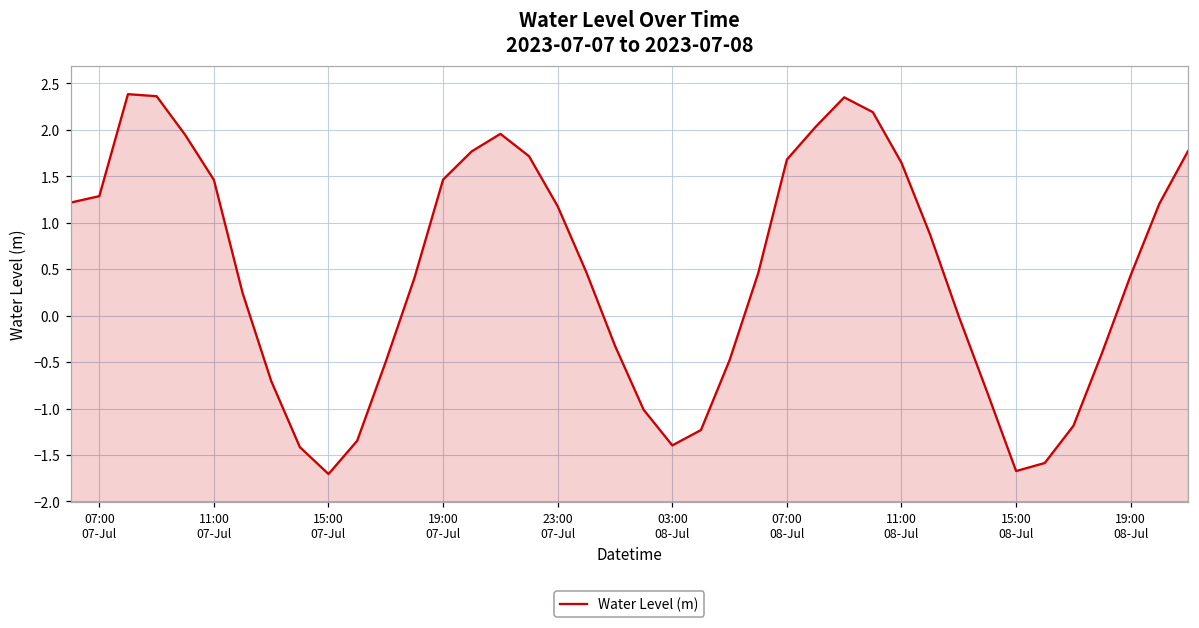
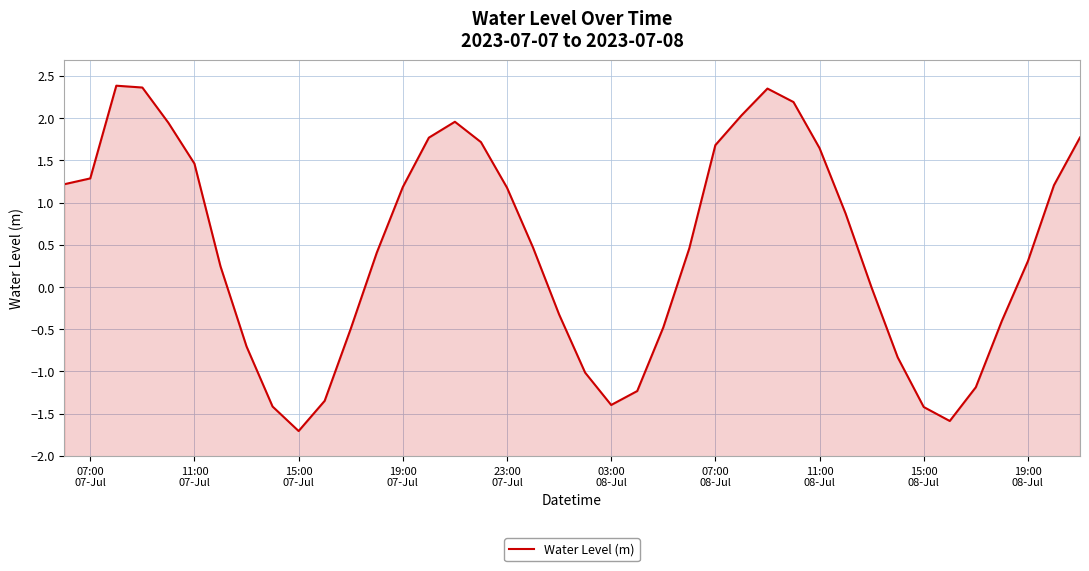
  {
    "07:00 07-Jul": 1.3,
    "11:00 07-Jul": 1.5,
    "15:00 07-Jul": -1.7,
-   "19:00 07-Jul": 1.5,
+   "19:00 07-Jul": 1.2,
    "23:00 07-Jul": 1.2,
    "03:00 08-Jul": -1.4,
    "07:00 08-Jul": 1.7,
    "11:00 08-Jul": 1.6,
-   "15:00 08-Jul": -1.7,
-   "19:00 08-Jul": 0.4
+   "15:00 08-Jul": -1.4,
+   "19:00 08-Jul": 0.3
  }
